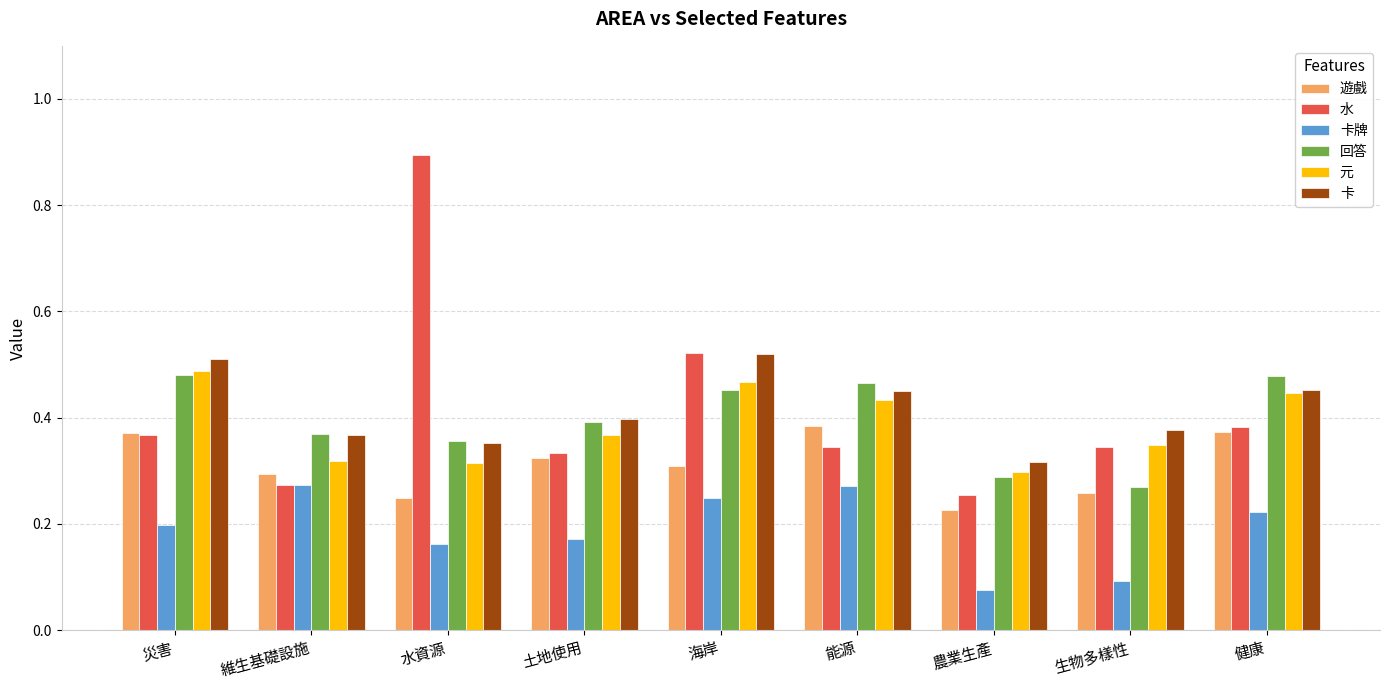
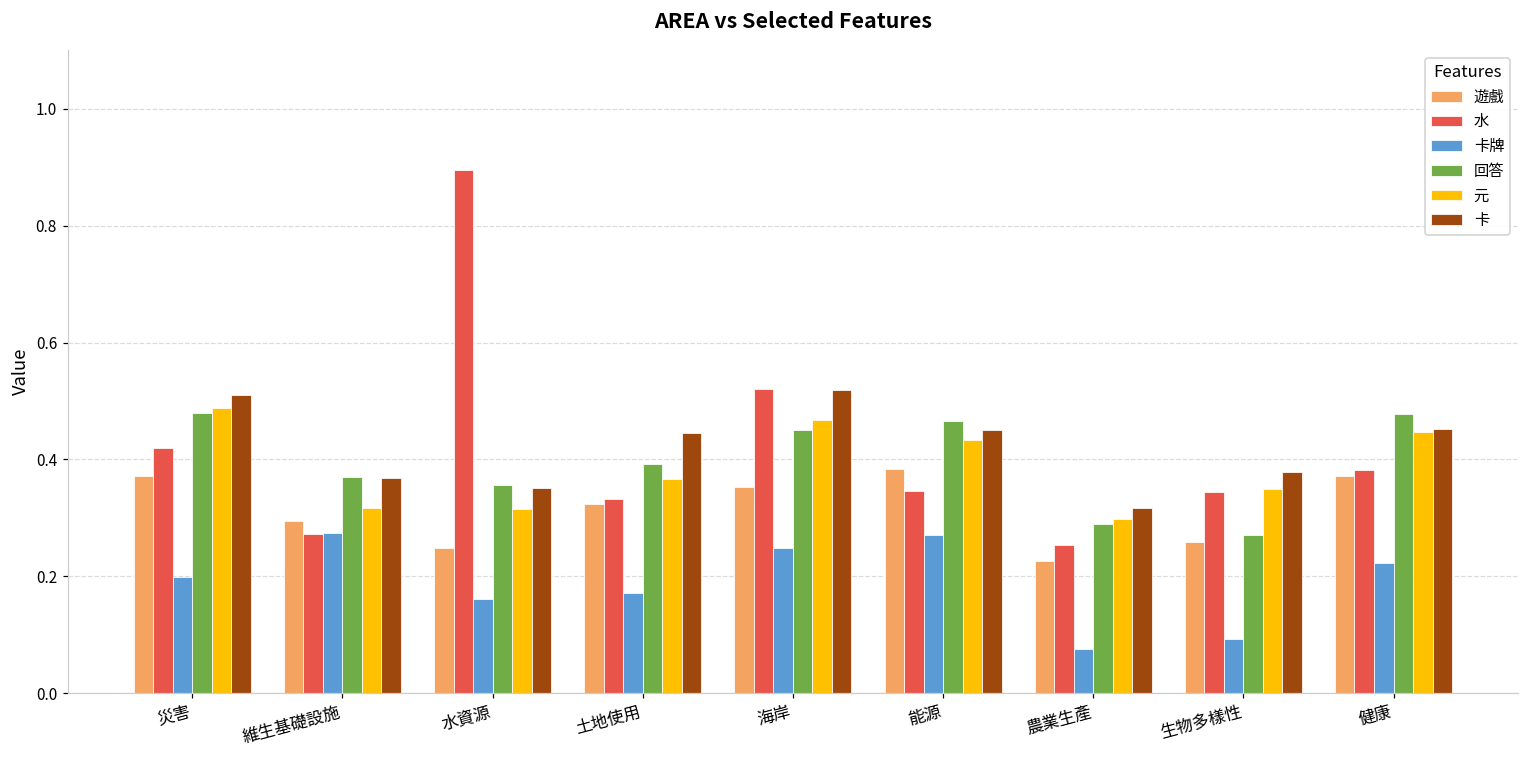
  {
    "遊戲": {
      "災害": 0.37,
      "維生基礎設施": 0.29,
      "水資源": 0.25,
      "土地使用": 0.32,
-     "海岸": 0.31,
+     "海岸": 0.35,
      "能源": 0.38,
      "農業生產": 0.23,
      "生物多樣性": 0.26,
      "健康": 0.37
    },
    "水": {
-     "災害": 0.37,
+     "災害": 0.42,
      "維生基礎設施": 0.27,
      "水資源": 0.89,
      "土地使用": 0.33,
      "海岸": 0.52,
      "能源": 0.35,
      "農業生產": 0.25,
      "生物多樣性": 0.34,
      "健康": 0.38
    },
    "卡牌": {
      "災害": 0.20,
      "維生基礎設施": 0.27,
      "水資源": 0.16,
      "土地使用": 0.17,
      "海岸": 0.25,
      "能源": 0.27,
      "農業生產": 0.08,
      "生物多樣性": 0.09,
      "健康": 0.22
    },
    "回答": {
      "災害": 0.48,
      "維生基礎設施": 0.37,
      "水資源": 0.36,
      "土地使用": 0.39,
      "海岸": 0.45,
      "能源": 0.47,
      "農業生產": 0.29,
      "生物多樣性": 0.27,
      "健康": 0.48
    },
    "元": {
      "災害": 0.49,
      "維生基礎設施": 0.32,
      "水資源": 0.31,
      "土地使用": 0.37,
      "海岸": 0.47,
      "能源": 0.43,
      "農業生產": 0.30,
      "生物多樣性": 0.35,
      "健康": 0.45
    },
    "卡": {
      "災害": 0.51,
      "維生基礎設施": 0.37,
      "水資源": 0.35,
-     "土地使用": 0.40,
+     "土地使用": 0.45,
      "海岸": 0.52,
      "能源": 0.45,
      "農業生產": 0.32,
      "生物多樣性": 0.38,
      "健康": 0.45
    }
  }
